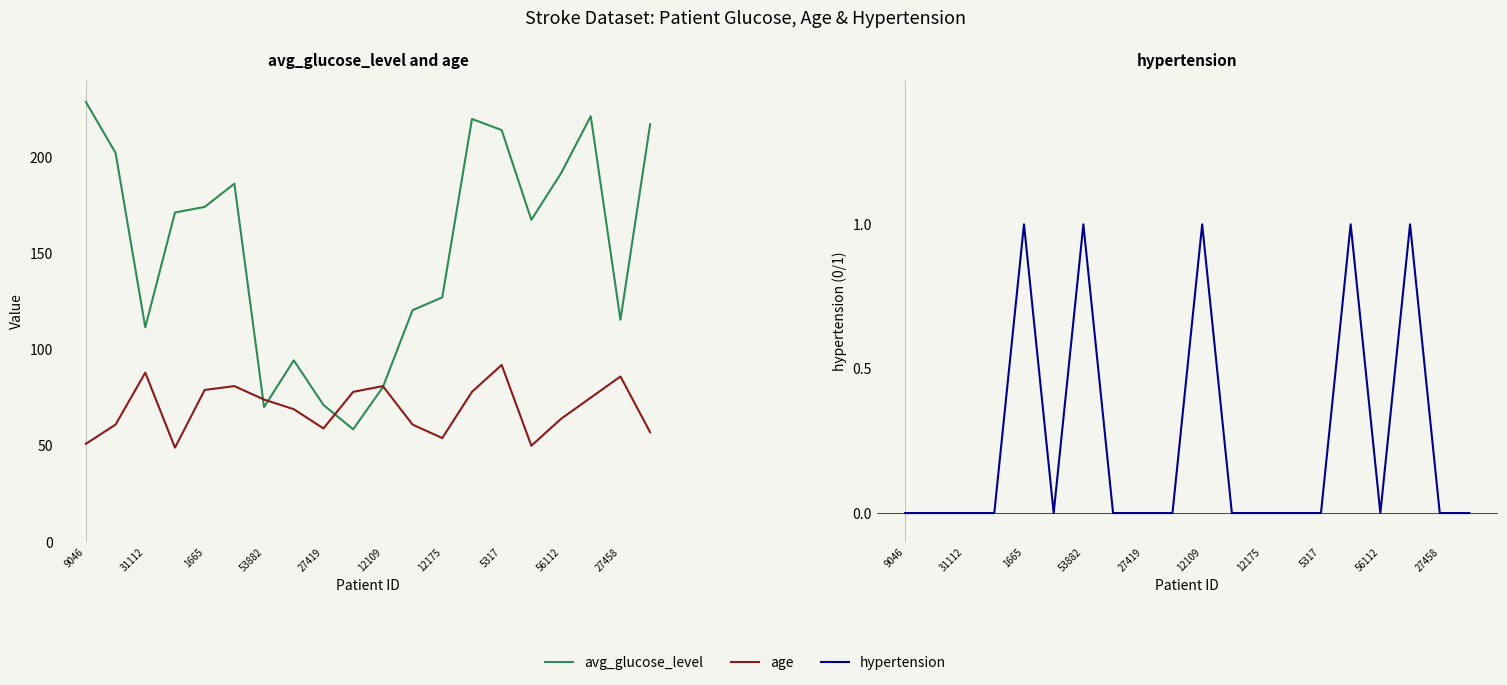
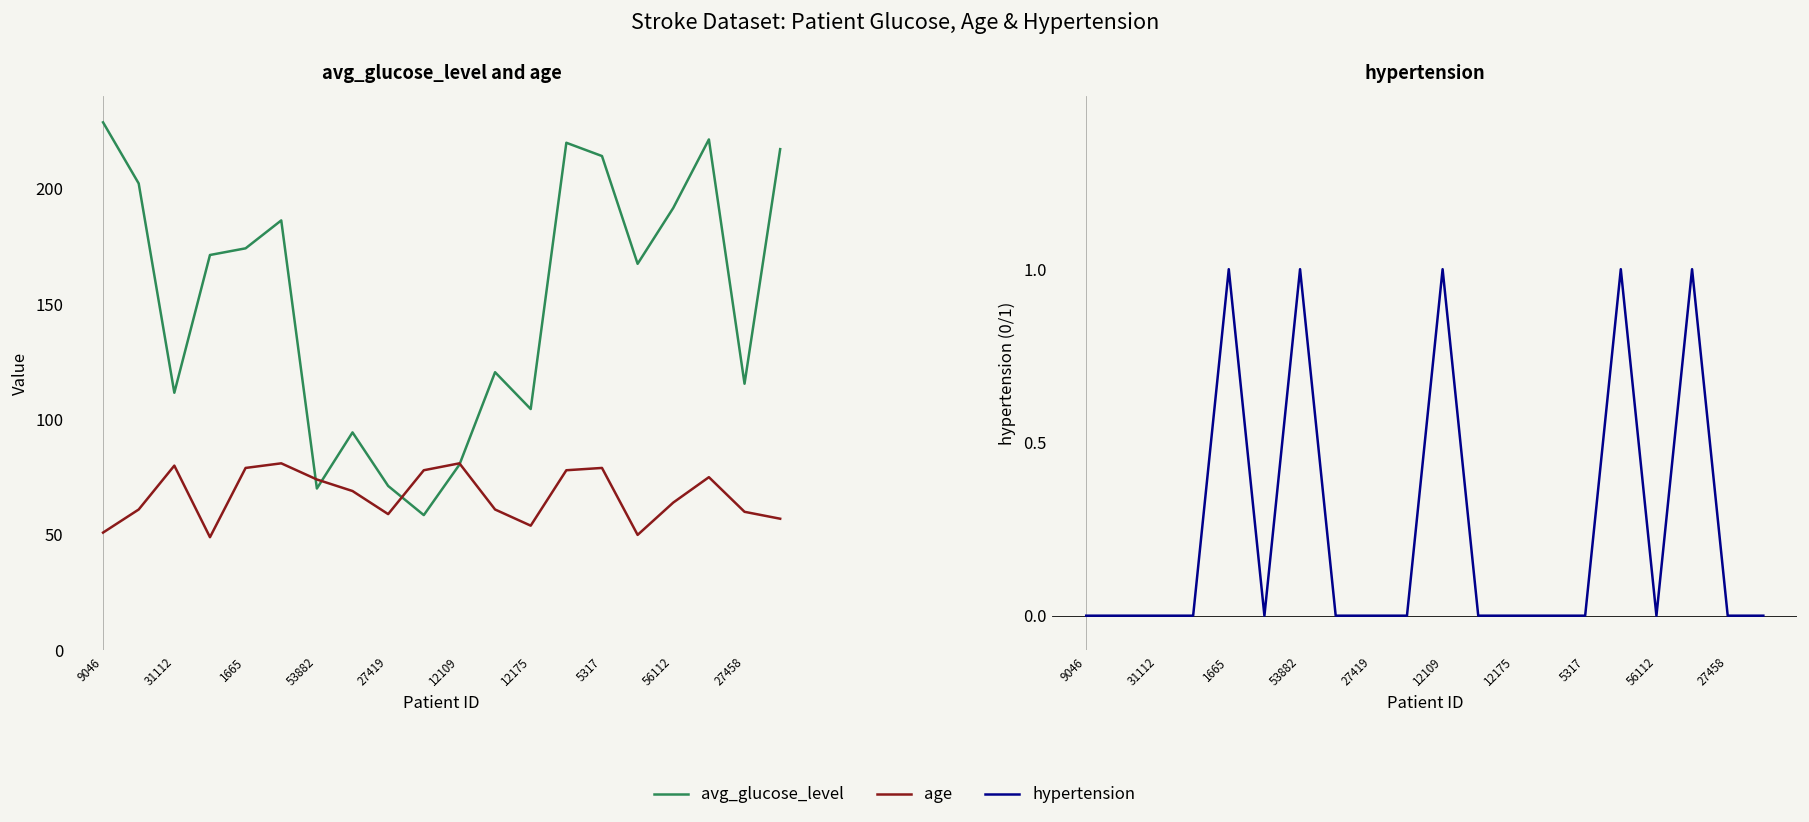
  {
    "avg_glucose_level and age": {
      "avg_glucose_level": {
        "9046": 229,
        "31112": 112,
        "1665": 174,
        "53882": 70,
        "27419": 71,
-       "12175": 127,
+       "12175": 105,
        "5317": 214,
        "56112": 192,
        "27458": 115
      },
      "age": {
        "9046": 51,
-       "31112": 88,
+       "31112": 80,
        "1665": 79,
        "53882": 74,
        "27419": 59,
        "12175": 54,
-       "5317": 92,
+       "5317": 79,
        "56112": 64,
-       "27458": 86
+       "27458": 60
      }
    },
    "hypertension": {
      "9046": 0.00,
      "31112": 0.00,
      "1665": 1.00,
      "53882": 1.00,
      "27419": 0.00,
      "12109": 1.00,
      "12175": 0.00,
      "5317": 0.00,
      "56112": 0.00,
      "27458": 0.00
    }
  }
